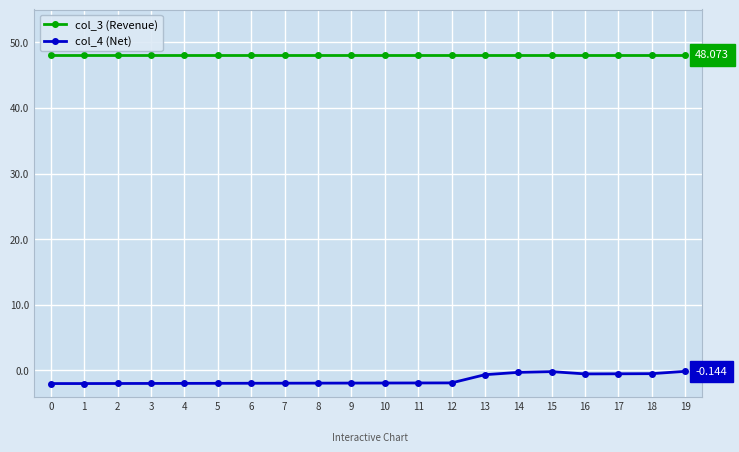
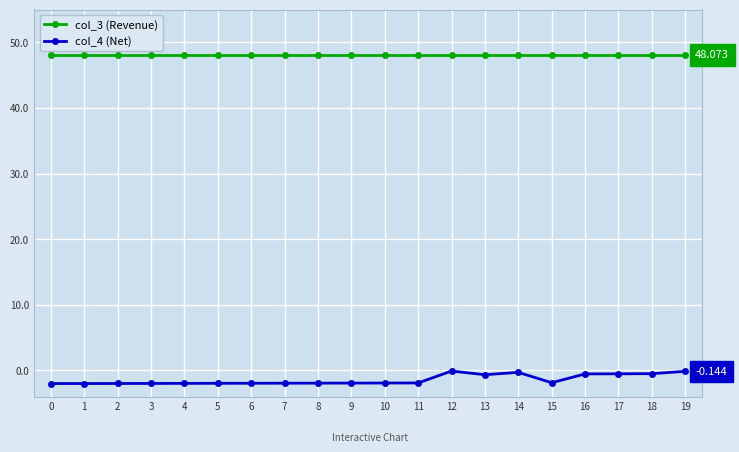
  {
    "col_3 (Revenue)": {
      "0": 48,
      "1": 48,
      "2": 48,
      "3": 48,
      "4": 48,
      "5": 48,
      "6": 48,
      "7": 48,
      "8": 48,
      "9": 48,
      "10": 48,
      "11": 48,
      "12": 48,
      "13": 48,
      "14": 48,
      "15": 48,
      "16": 48,
      "17": 48,
      "18": 48
    },
    "col_4 (Net)": {
      "0": -2,
      "1": -2,
      "2": -2,
      "3": -2,
      "4": -2,
      "5": -2,
      "6": -2,
      "7": -2,
      "8": -2,
      "9": -2,
      "10": -2,
      "11": -2,
-     "12": -2,
+     "12": 0,
      "13": -1,
      "14": 0,
-     "15": 0,
+     "15": -2,
      "16": -1,
      "17": -1,
      "18": 0
    }
  }
